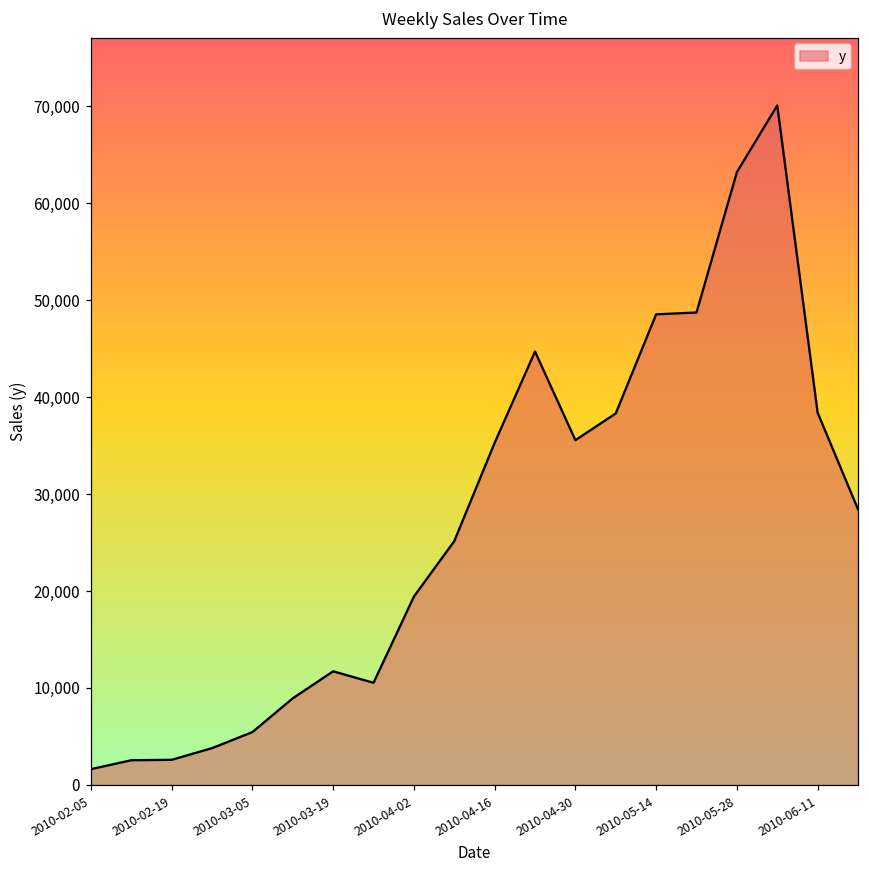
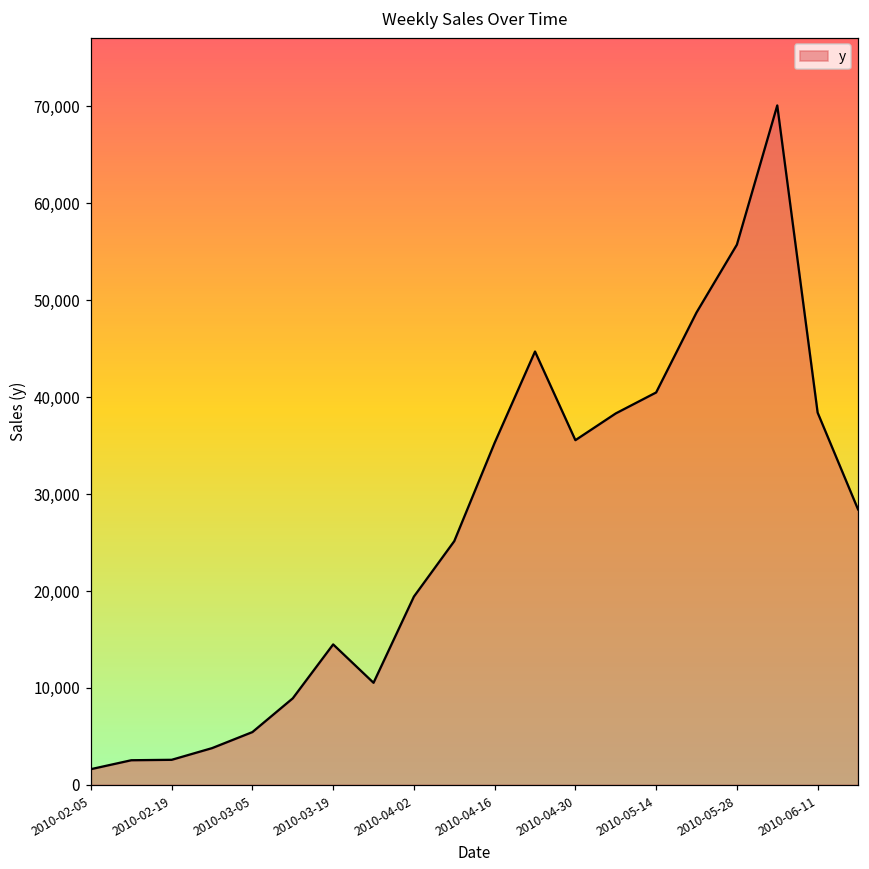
  {
    "2010-02-05": "2,000",
    "2010-02-19": "3,000",
    "2010-03-05": "5,000",
-   "2010-03-19": "12,000",
+   "2010-03-19": "14,000",
    "2010-04-02": "19,000",
    "2010-04-16": "35,000",
    "2010-04-30": "36,000",
-   "2010-05-14": "49,000",
-   "2010-05-28": "63,000",
+   "2010-05-14": "40,000",
+   "2010-05-28": "56,000",
    "2010-06-11": "38,000"
  }
